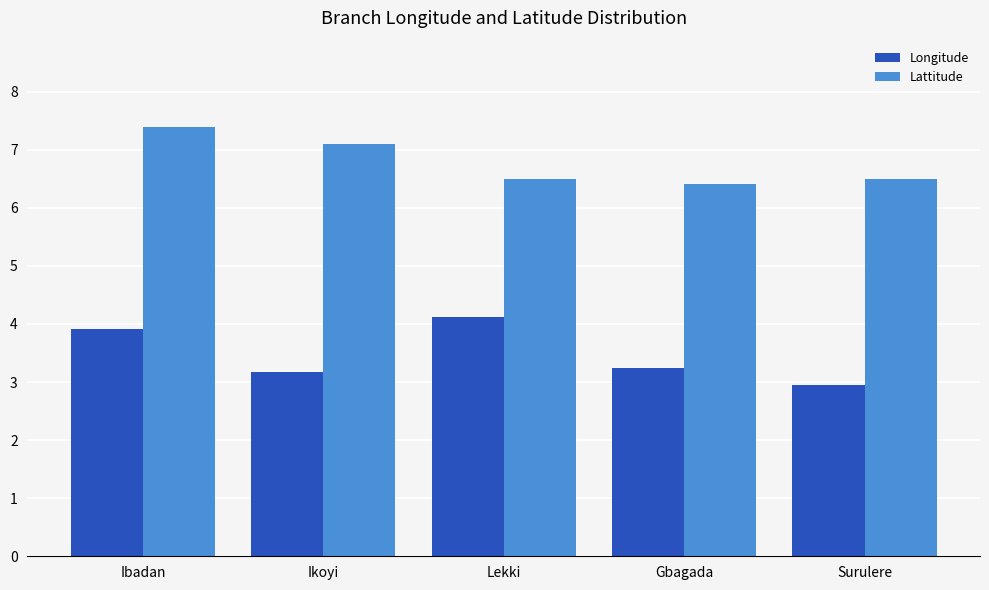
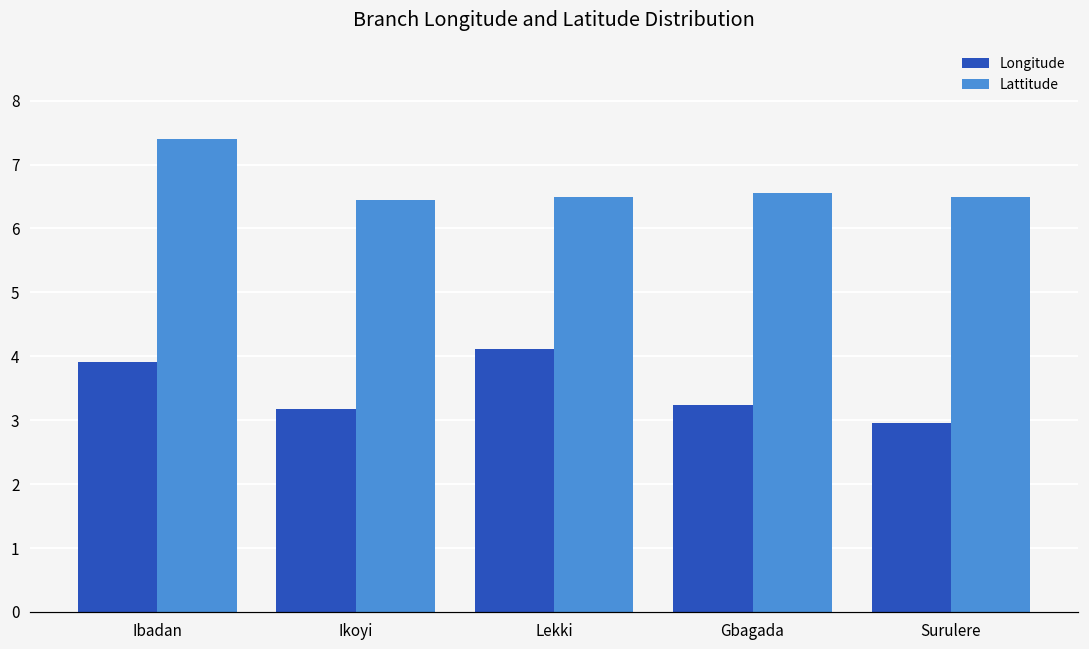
  {
    "Longitude": {
      "Ibadan": 3.9,
      "Ikoyi": 3.2,
      "Lekki": 4.1,
      "Gbagada": 3.2,
      "Surulere": 3.0
    },
    "Lattitude": {
      "Ibadan": 7.4,
-     "Ikoyi": 7.1,
+     "Ikoyi": 6.5,
      "Lekki": 6.5,
-     "Gbagada": 6.4,
+     "Gbagada": 6.6,
      "Surulere": 6.5
    }
  }
